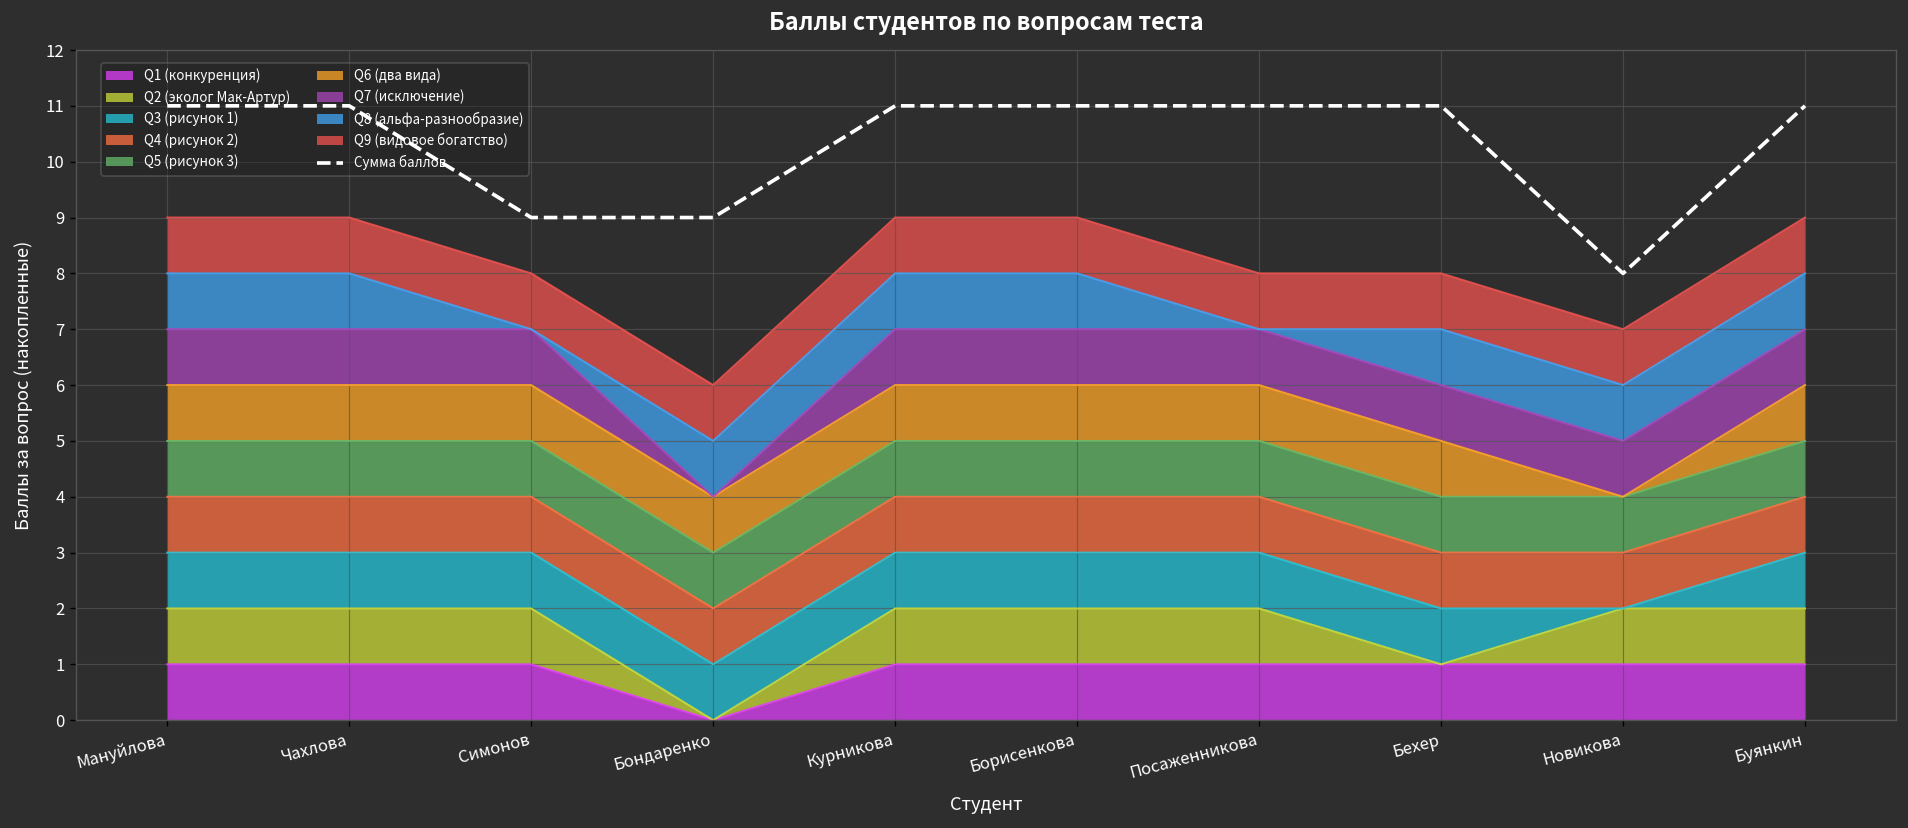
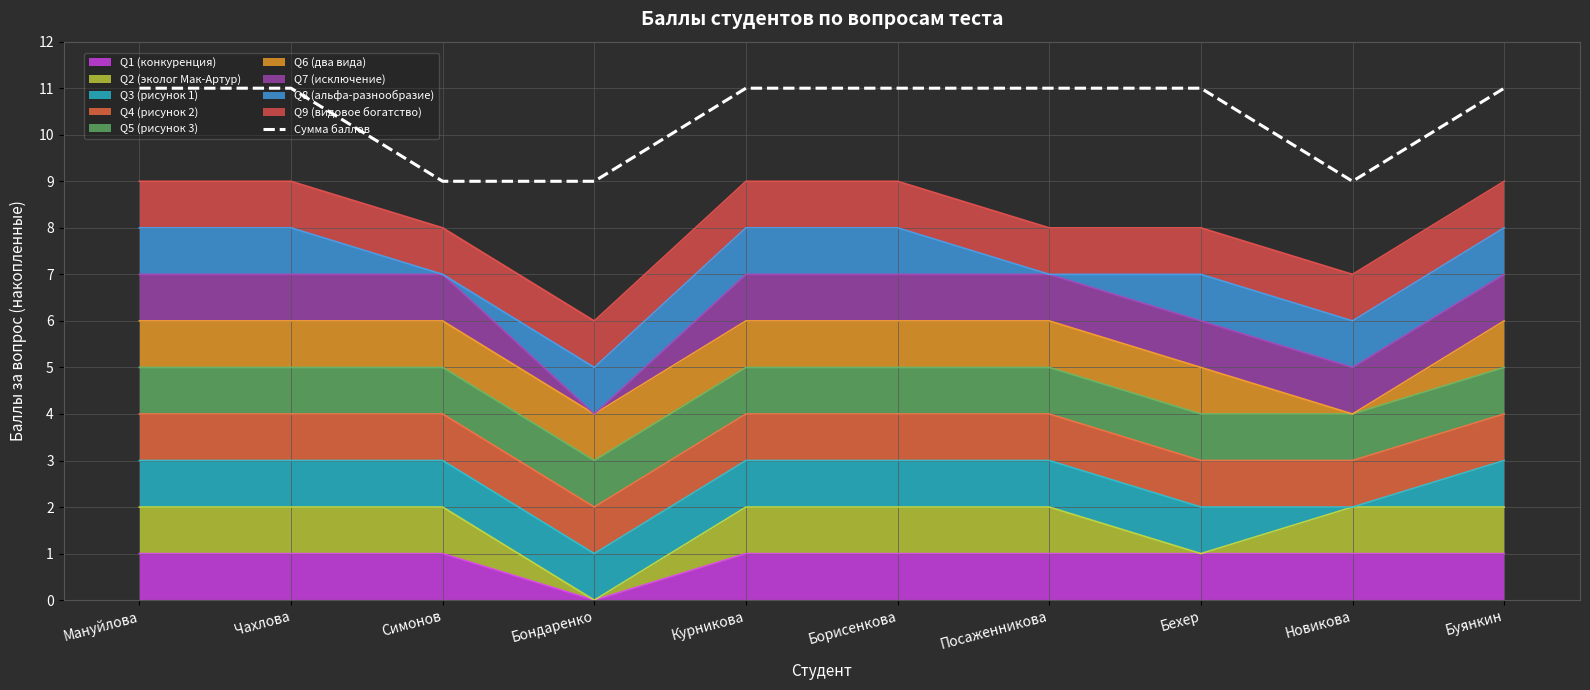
  {
    "Q1 (конкуренция)": {
      "Мануйлова": 1,
      "Чахлова": 1,
      "Симонов": 1,
      "Курникова": 1,
      "Борисенкова": 1,
      "Посаженникова": 1,
      "Новикова": 1,
      "Буянкин": 1
    },
    "Q2 (эколог Мак-Артур)": {
      "Мануйлова": 2,
      "Чахлова": 2,
      "Симонов": 2,
      "Курникова": 2,
      "Борисенкова": 2,
      "Посаженникова": 2,
      "Буянкин": 2
    },
    "Q5 (рисунок 3)": {
      "Мануйлова": 5,
      "Чахлова": 5,
      "Симонов": 5,
      "Бондаренко": 3,
      "Курникова": 5,
      "Борисенкова": 5,
      "Посаженникова": 5,
      "Бехер": 4,
      "Буянкин": 5
    },
    "Q6 (два вида)": {
      "Мануйлова": 6,
      "Чахлова": 6,
      "Симонов": 6,
      "Курникова": 6,
      "Борисенкова": 6,
      "Посаженникова": 6,
      "Бехер": 5,
      "Буянкин": 6
    },
    "Q7 (исключение)": {
      "Мануйлова": 7,
      "Чахлова": 7,
      "Курникова": 7,
      "Борисенкова": 7,
      "Бехер": 6,
      "Новикова": 5,
      "Буянкин": 7
    },
    "Сумма баллов": {
      "Симонов": 9,
      "Бондаренко": 9,
      "Курникова": 11,
      "Борисенкова": 11,
      "Посаженникова": 11,
      "Бехер": 11,
-     "Новикова": 8,
+     "Новикова": 9,
      "Буянкин": 11
    }
  }
